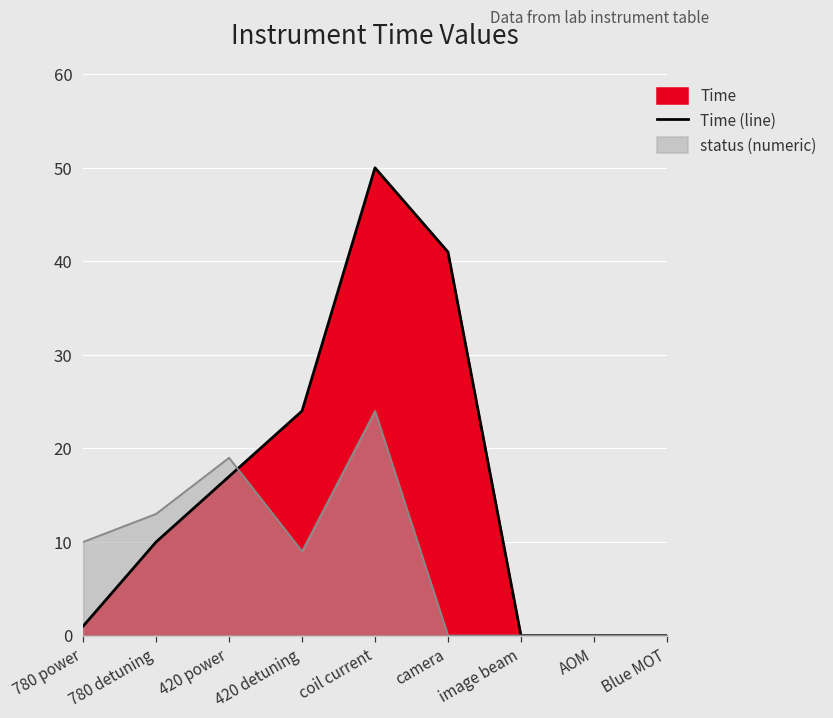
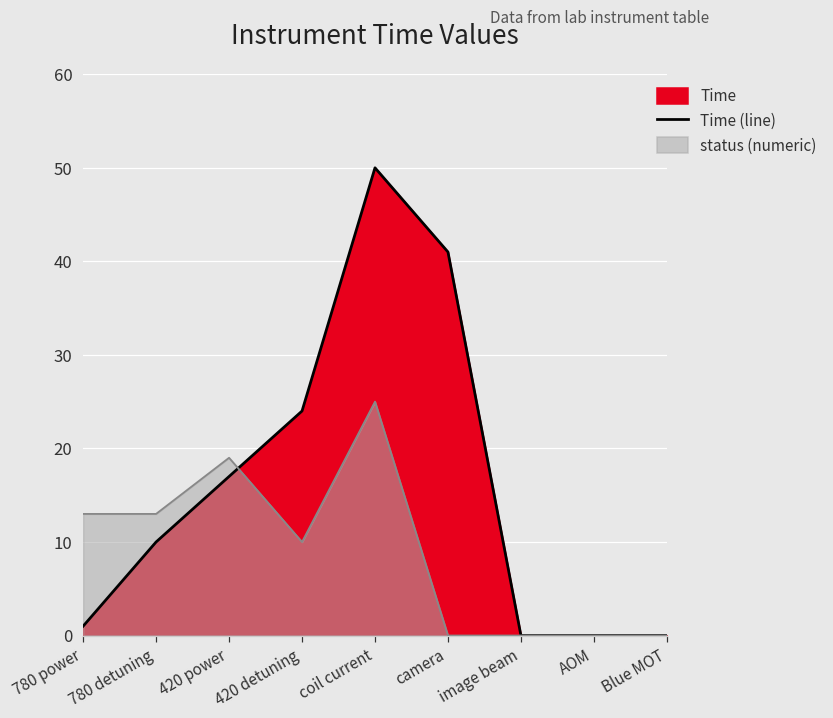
  {
    "Time": {
      "780 power": 1,
      "780 detuning": 10,
      "420 power": 17,
      "420 detuning": 24,
      "coil current": 50,
      "camera": 41
    },
    "status (numeric)": {
-     "780 power": 10,
+     "780 power": 13,
      "780 detuning": 13,
      "420 power": 19,
-     "420 detuning": 9,
-     "coil current": 24,
+     "420 detuning": 10,
+     "coil current": 25,
      "camera": 0
    }
  }
